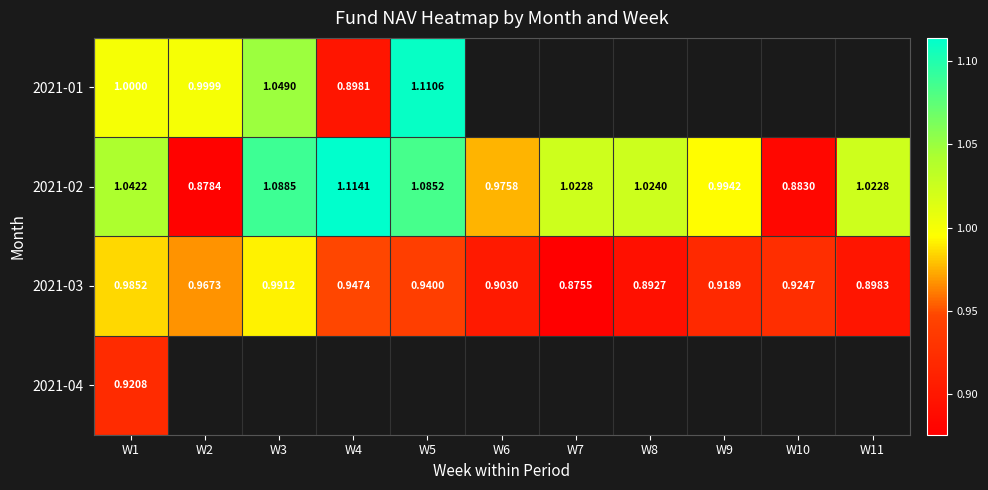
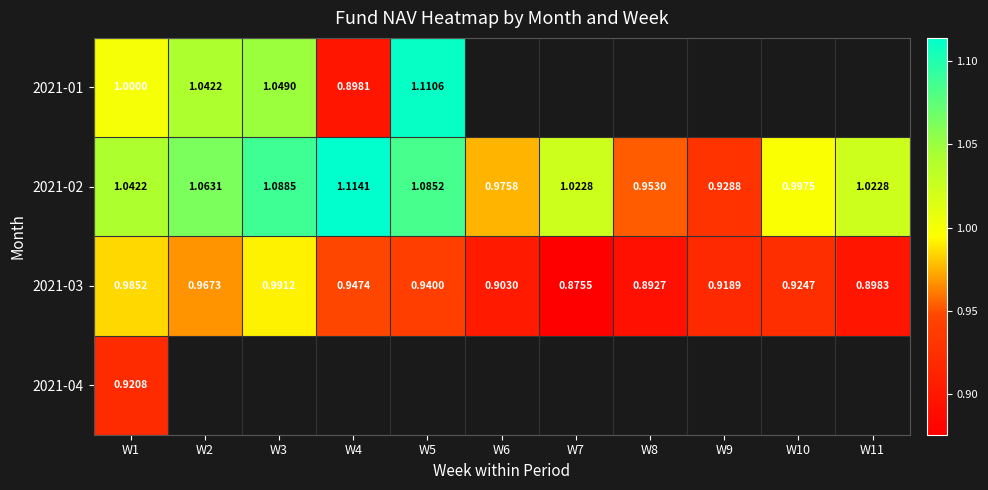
  {
    "2021-01": {
      "W1": 1.0000,
-     "W2": 0.9999,
+     "W2": 1.0422,
      "W3": 1.0490,
      "W4": 0.8981,
      "W5": 1.1106
    },
    "2021-02": {
      "W1": 1.0422,
-     "W2": 0.8784,
+     "W2": 1.0631,
      "W3": 1.0885,
      "W4": 1.1141,
      "W5": 1.0852,
      "W6": 0.9758,
      "W7": 1.0228,
-     "W8": 1.0240,
-     "W9": 0.9942,
-     "W10": 0.8830,
+     "W8": 0.9530,
+     "W9": 0.9288,
+     "W10": 0.9975,
      "W11": 1.0228
    },
    "2021-03": {
      "W1": 0.9852,
      "W2": 0.9673,
      "W3": 0.9912,
      "W4": 0.9474,
      "W5": 0.9400,
      "W6": 0.9030,
      "W7": 0.8755,
      "W8": 0.8927,
      "W9": 0.9189,
      "W10": 0.9247,
      "W11": 0.8983
    },
    "2021-04": {
      "W1": 0.9208
    }
  }
